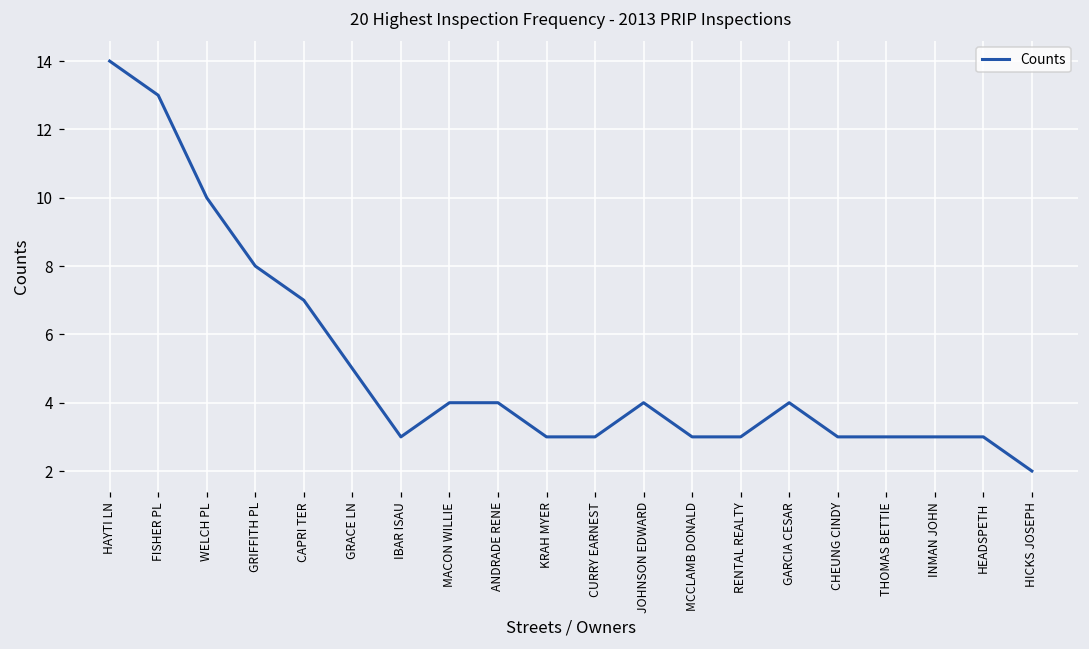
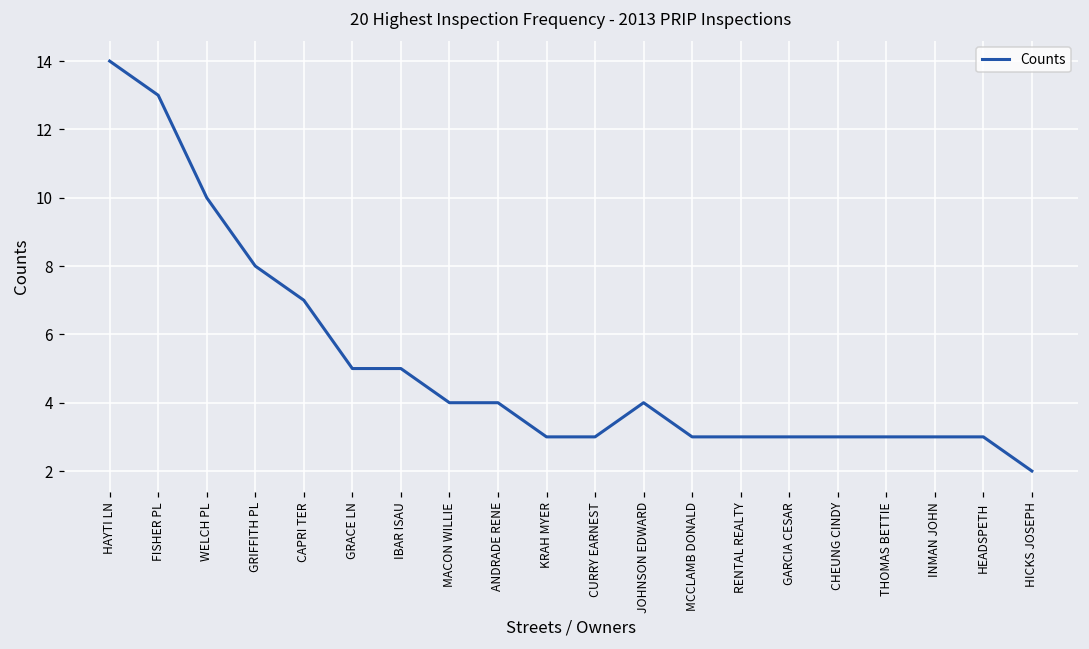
  {
    "HAYTI LN": 14,
    "FISHER PL": 13,
    "WELCH PL": 10,
    "GRIFFITH PL": 8,
    "CAPRI TER": 7,
    "GRACE LN": 5,
-   "IBAR ISAU": 3,
+   "IBAR ISAU": 5,
    "MACON WILLIE": 4,
    "ANDRADE RENE": 4,
    "KRAH MYER": 3,
    "CURRY EARNEST": 3,
    "JOHNSON EDWARD": 4,
    "MCCLAMB DONALD": 3,
    "RENTAL REALTY": 3,
-   "GARCIA CESAR": 4,
+   "GARCIA CESAR": 3,
    "CHEUNG CINDY": 3,
    "THOMAS BETTIE": 3,
    "INMAN JOHN": 3,
    "HEADSPETH": 3,
    "HICKS JOSEPH": 2
  }
